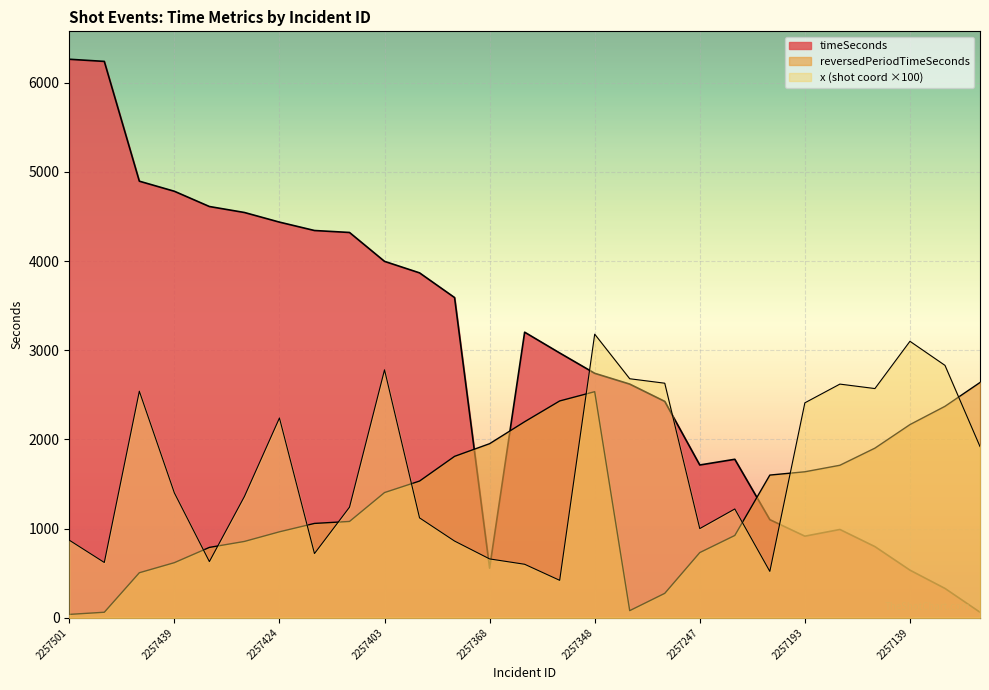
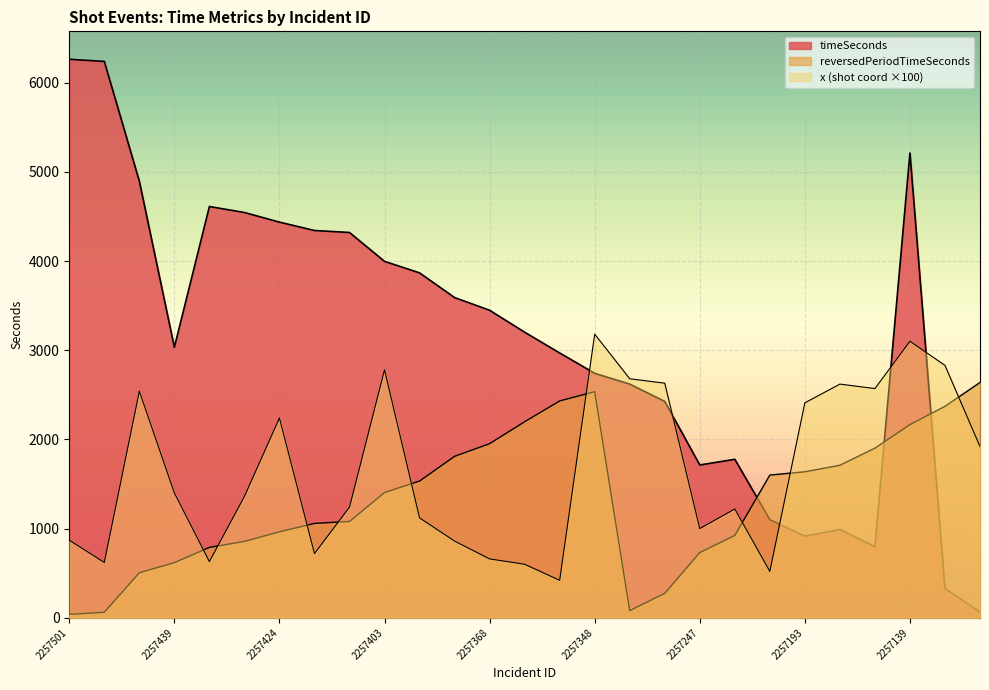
  {
    "timeSeconds": {
      "2257501": 6300,
-     "2257439": 4800,
+     "2257439": 3000,
      "2257424": 4400,
      "2257403": 4000,
-     "2257368": 600,
+     "2257368": 3400,
      "2257348": 2700,
      "2257247": 1700,
      "2257193": 900,
-     "2257139": 500
+     "2257139": 5200
    }
  }
